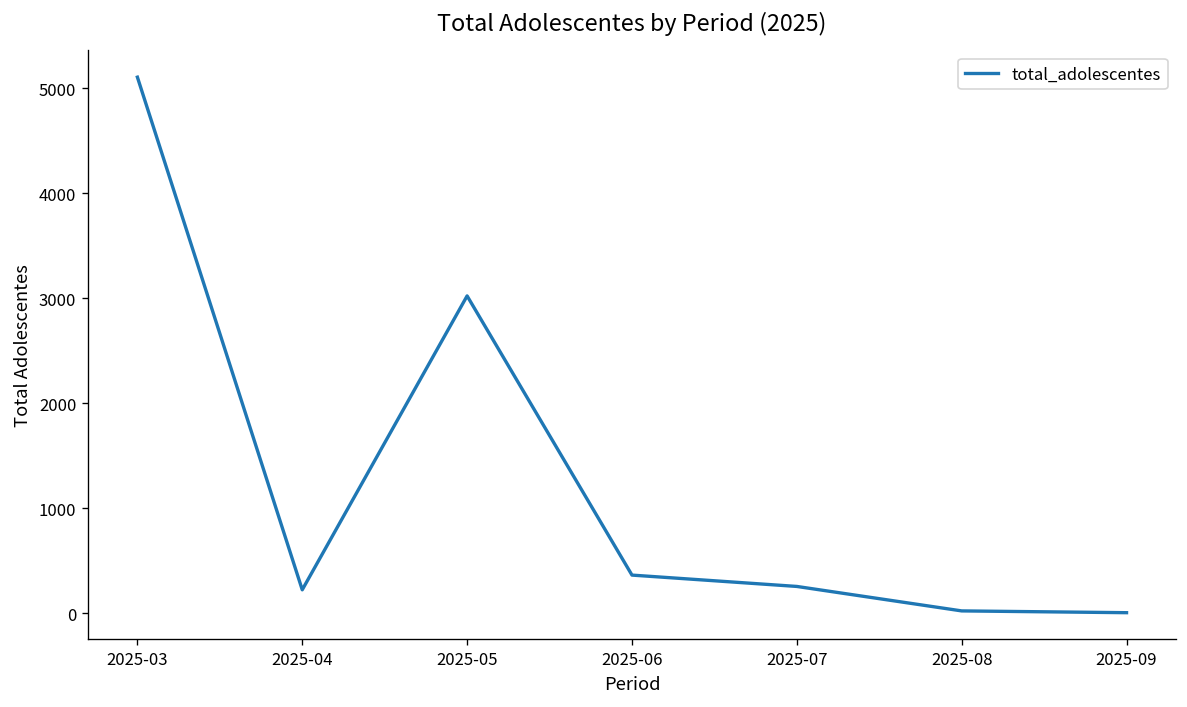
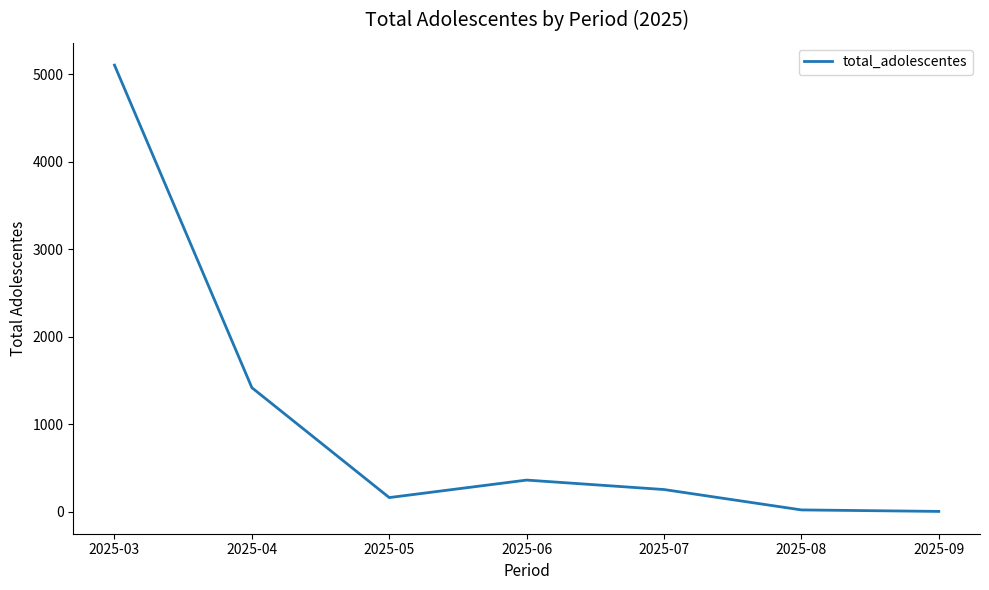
  {
    "2025-03": 5100,
-   "2025-04": 200,
-   "2025-05": 3000,
+   "2025-04": 1400,
+   "2025-05": 200,
    "2025-06": 400,
    "2025-07": 300,
    "2025-08": 0,
    "2025-09": 0
  }
